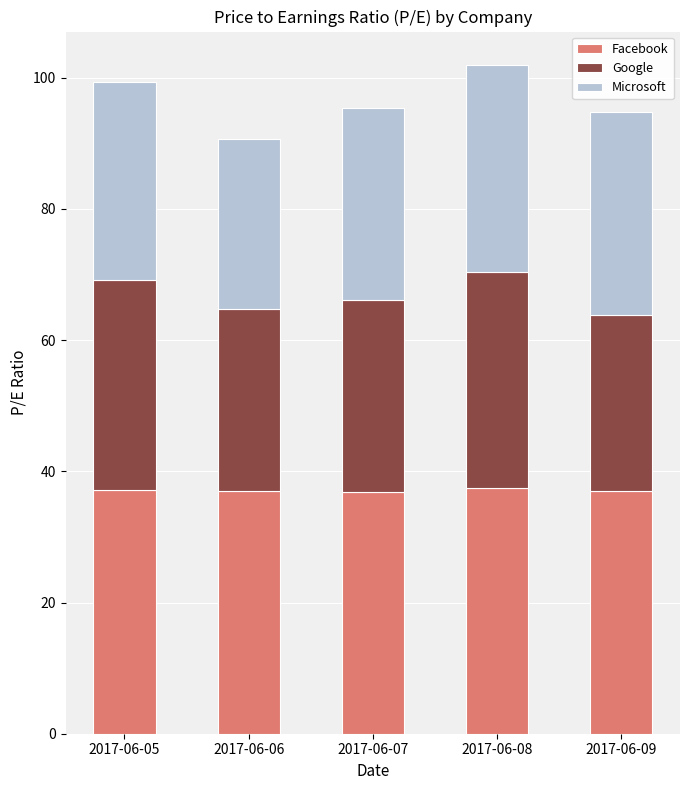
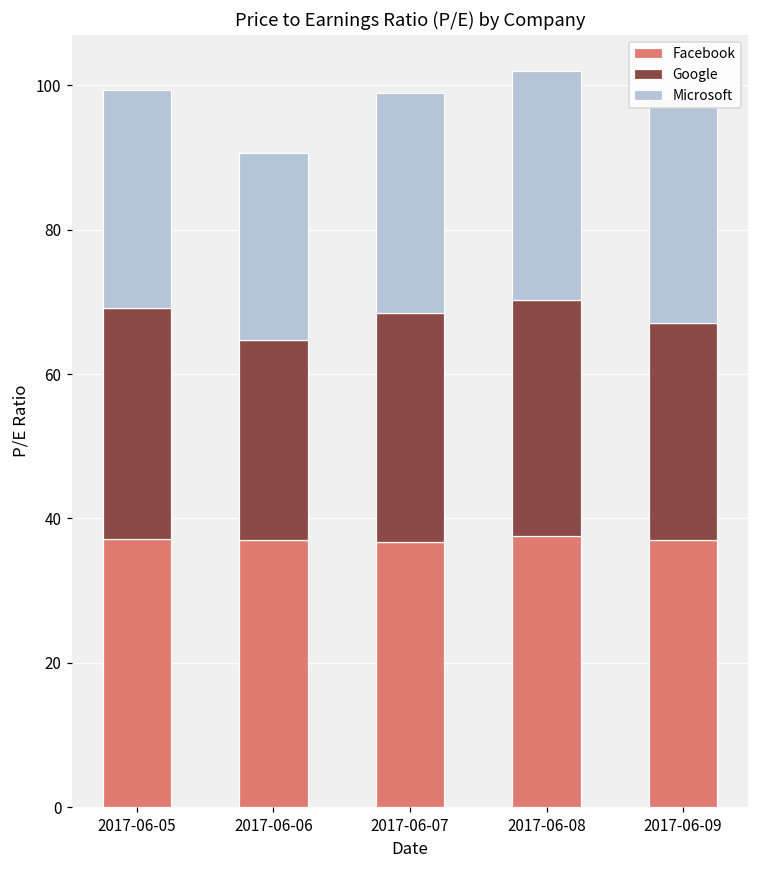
  {
    "Facebook": {
      "2017-06-05": 37,
      "2017-06-06": 37,
      "2017-06-07": 37,
      "2017-06-08": 38,
      "2017-06-09": 37
    },
    "Google": {
      "2017-06-05": 32,
      "2017-06-06": 28,
-     "2017-06-07": 29,
+     "2017-06-07": 32,
      "2017-06-08": 33,
-     "2017-06-09": 27
+     "2017-06-09": 30
    },
    "Microsoft": {
      "2017-06-05": 30,
      "2017-06-06": 26,
-     "2017-06-07": 29,
+     "2017-06-07": 30,
      "2017-06-08": 32
    }
  }
